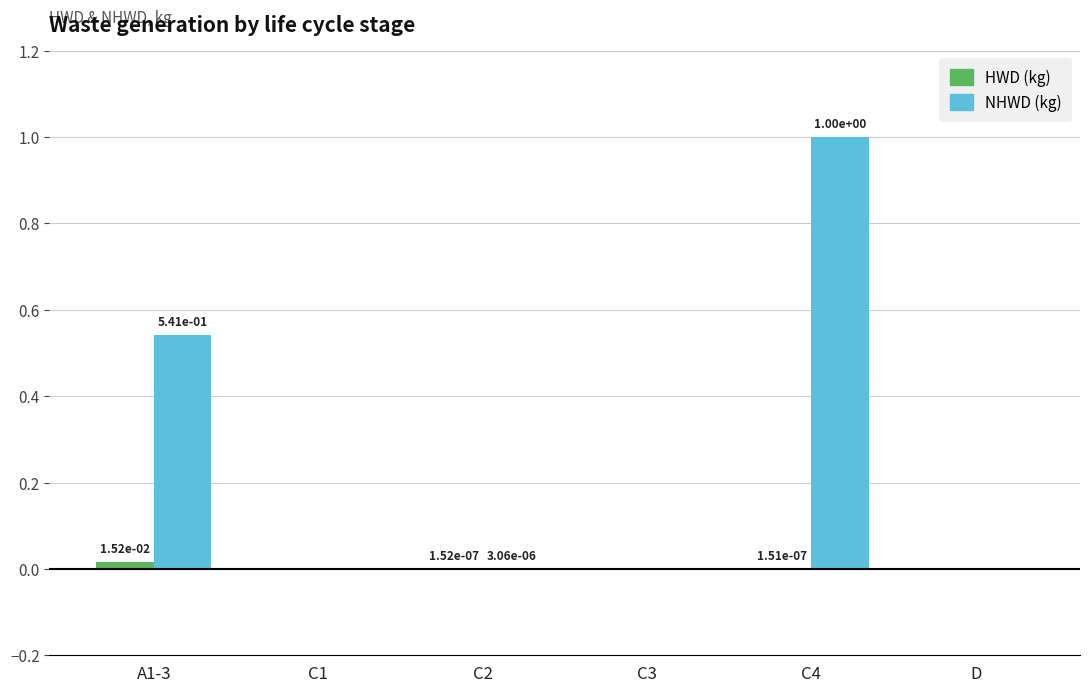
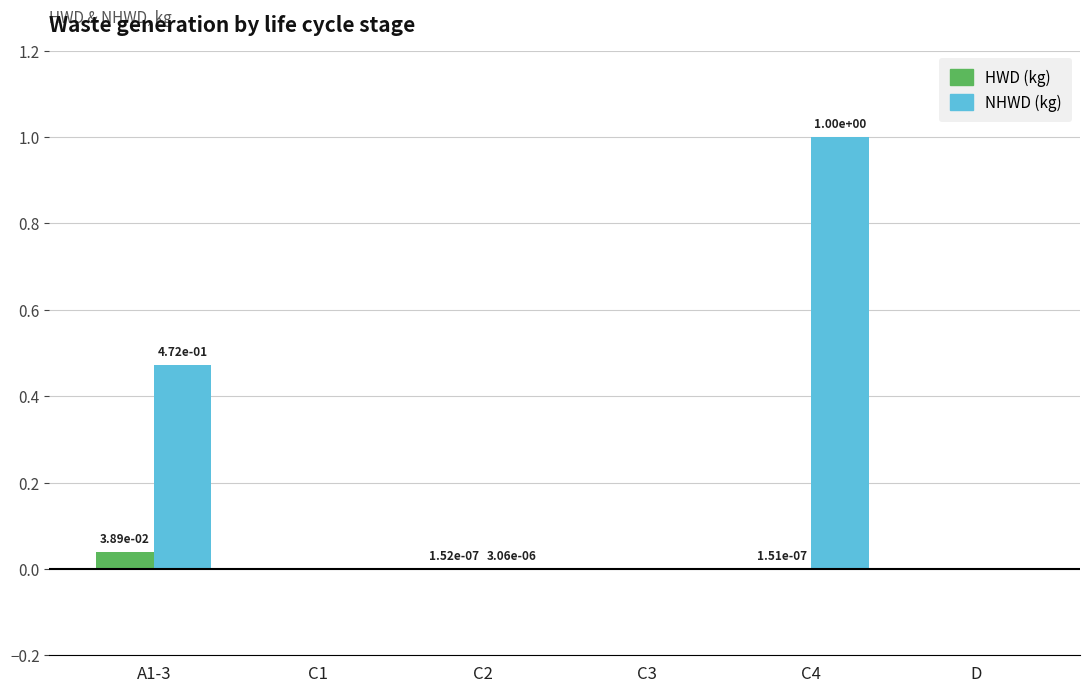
  {
    "HWD (kg)": {
-     "A1-3": "1.52e-02",
+     "A1-3": "3.89e-02",
      "C2": "1.52e-07",
      "C4": "1.51e-07"
    },
    "NHWD (kg)": {
-     "A1-3": "5.41e-01",
+     "A1-3": "4.72e-01",
      "C2": "3.06e-06",
      "C4": "1.00e+00"
    }
  }
